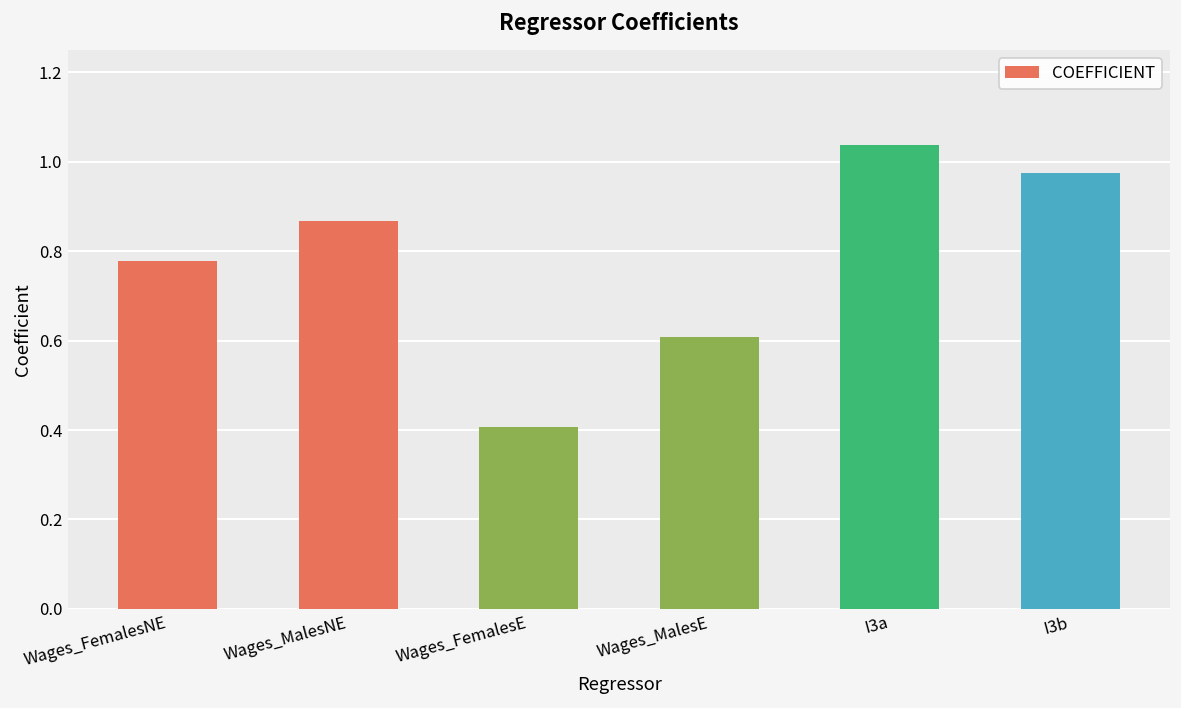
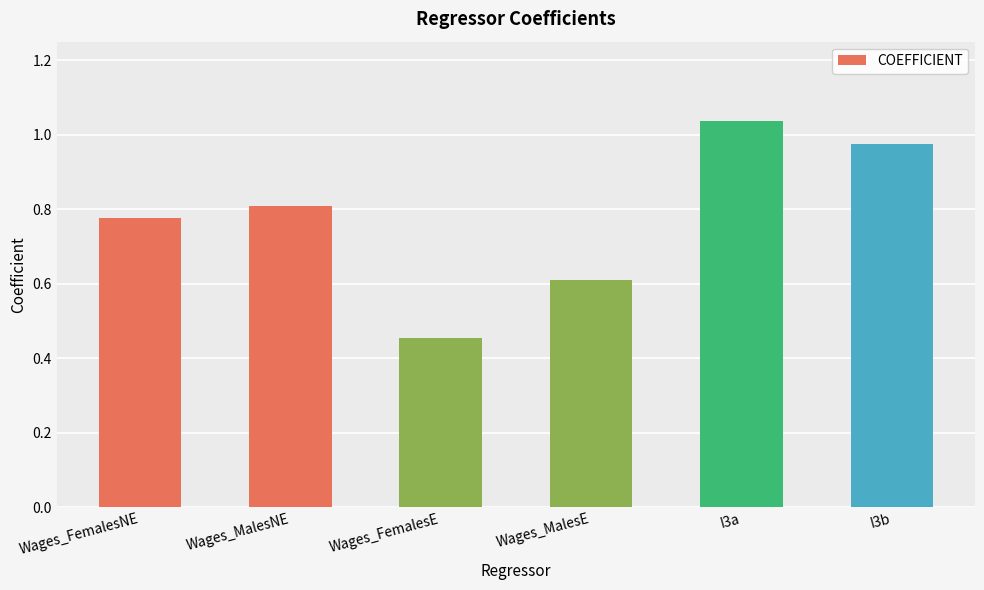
  {
    "Wages_FemalesNE": 0.78,
-   "Wages_MalesNE": 0.87,
-   "Wages_FemalesE": 0.41,
+   "Wages_MalesNE": 0.81,
+   "Wages_FemalesE": 0.45,
    "Wages_MalesE": 0.61,
    "I3a": 1.04,
    "I3b": 0.97
  }
